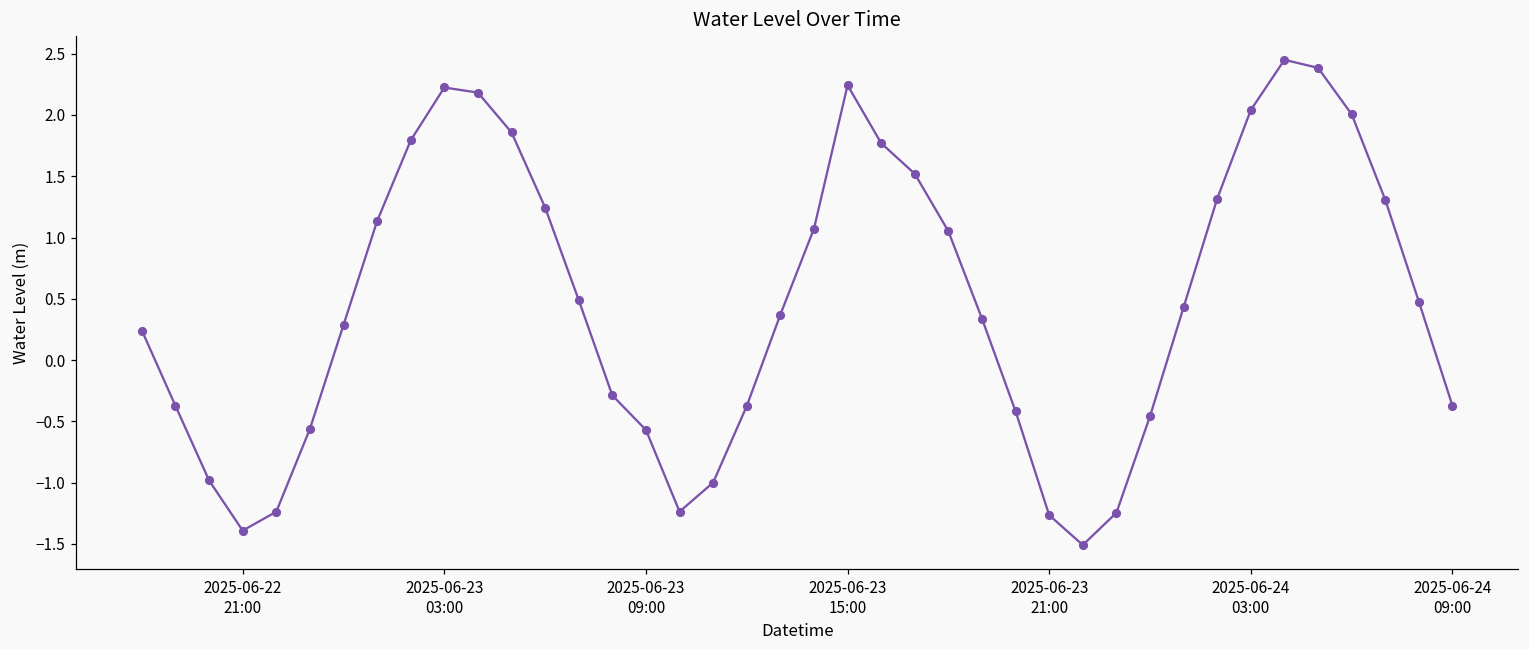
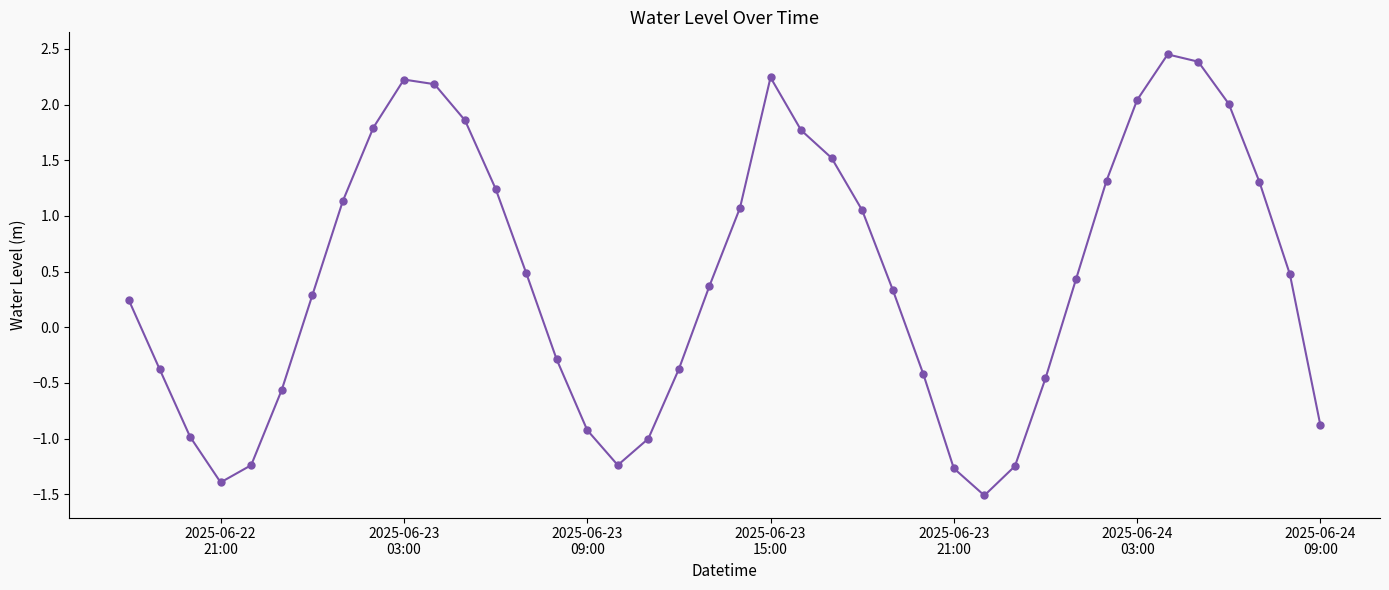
  {
    "2025-06-22 21:00": -1.39,
    "2025-06-23 03:00": 2.22,
-   "2025-06-23 09:00": -0.57,
+   "2025-06-23 09:00": -0.92,
    "2025-06-23 15:00": 2.24,
    "2025-06-23 21:00": -1.27,
    "2025-06-24 03:00": 2.04,
-   "2025-06-24 09:00": -0.37
+   "2025-06-24 09:00": -0.88
  }
